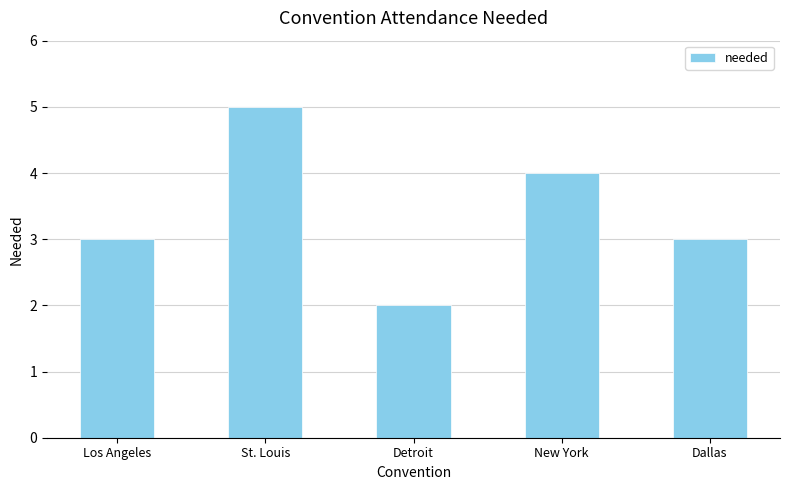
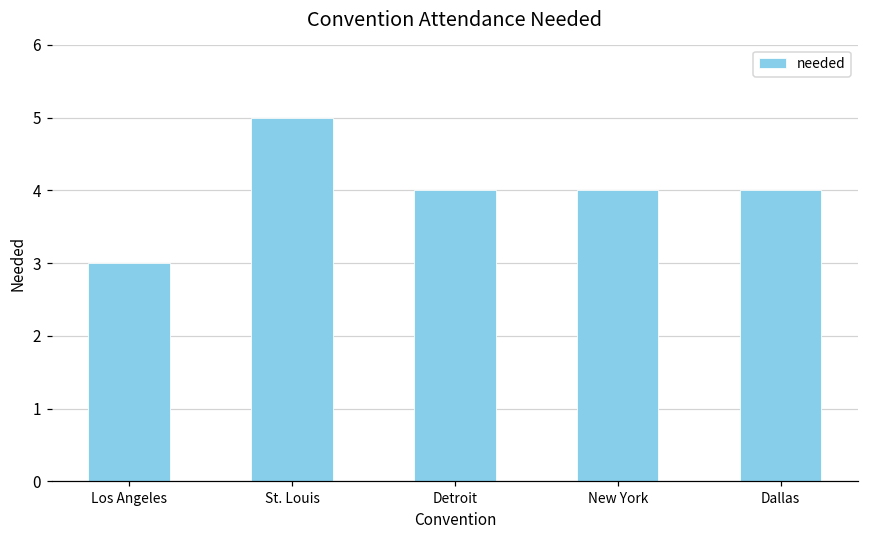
  {
    "Los Angeles": 3,
    "St. Louis": 5,
-   "Detroit": 2,
+   "Detroit": 4,
    "New York": 4,
-   "Dallas": 3
+   "Dallas": 4
  }
